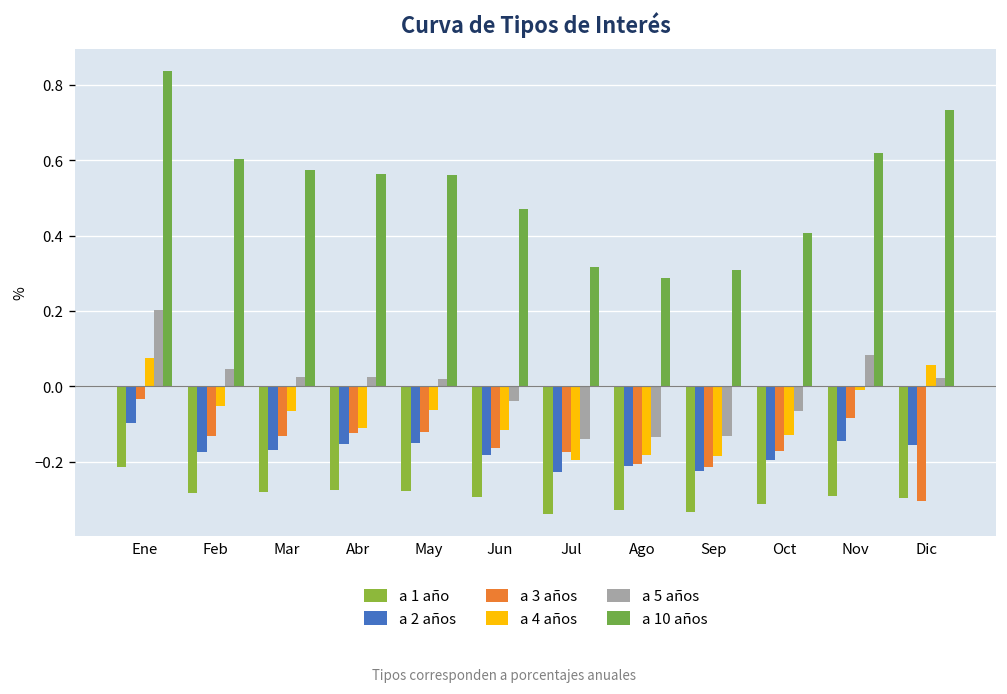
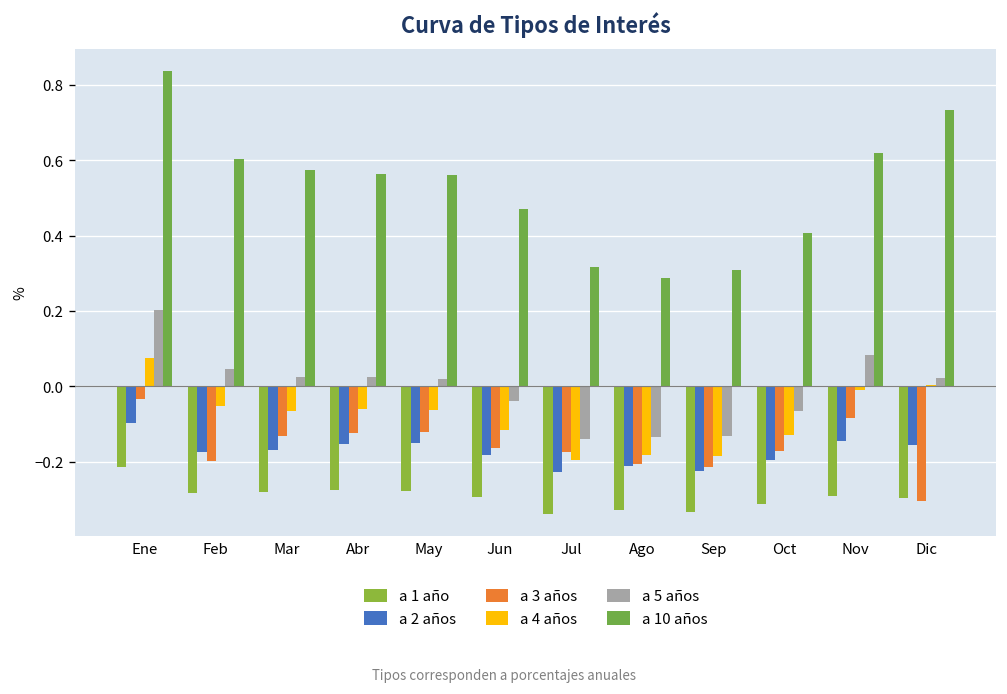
  {
    "a 2 años": {
      "Ene": -0.10,
      "Feb": -0.17,
      "Mar": -0.17,
      "Abr": -0.15,
      "May": -0.15,
      "Jun": -0.18,
      "Jul": -0.23,
      "Ago": -0.21,
      "Sep": -0.23,
      "Oct": -0.20,
      "Nov": -0.15,
      "Dic": -0.16
    },
    "a 3 años": {
      "Ene": -0.03,
-     "Feb": -0.13,
+     "Feb": -0.20,
      "Mar": -0.13,
      "Abr": -0.12,
      "May": -0.12,
      "Jun": -0.16,
      "Jul": -0.18,
      "Ago": -0.21,
      "Sep": -0.21,
      "Oct": -0.17,
      "Nov": -0.09,
      "Dic": -0.31
    },
    "a 4 años": {
      "Ene": 0.08,
      "Feb": -0.05,
      "Mar": -0.06,
-     "Abr": -0.11,
+     "Abr": -0.06,
      "May": -0.06,
      "Jun": -0.12,
      "Jul": -0.19,
      "Ago": -0.18,
      "Sep": -0.18,
      "Oct": -0.13,
      "Nov": -0.01,
-     "Dic": 0.06
+     "Dic": 0.00
    },
    "a 5 años": {
      "Ene": 0.20,
      "Feb": 0.05,
      "Mar": 0.03,
      "Abr": 0.02,
      "May": 0.02,
      "Jun": -0.04,
      "Jul": -0.14,
      "Ago": -0.13,
      "Sep": -0.13,
      "Oct": -0.07,
      "Nov": 0.08,
      "Dic": 0.02
    }
  }
